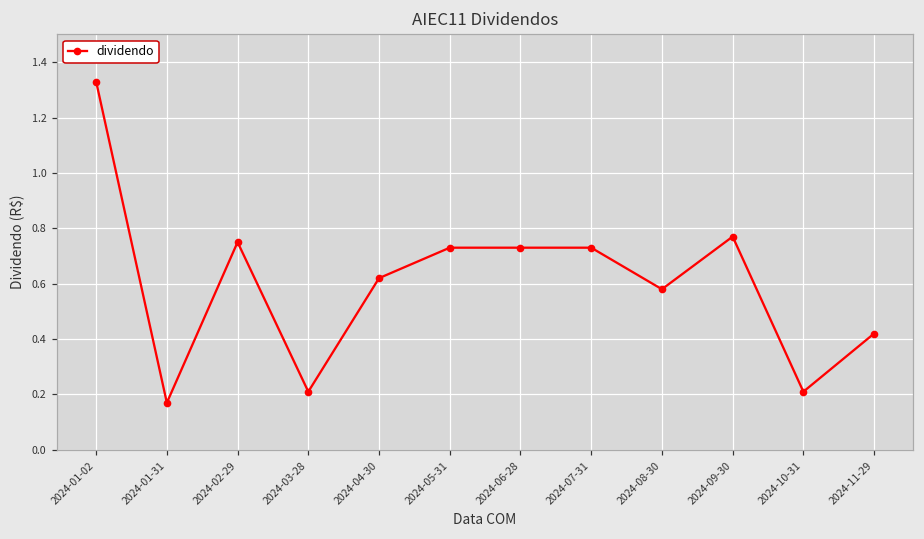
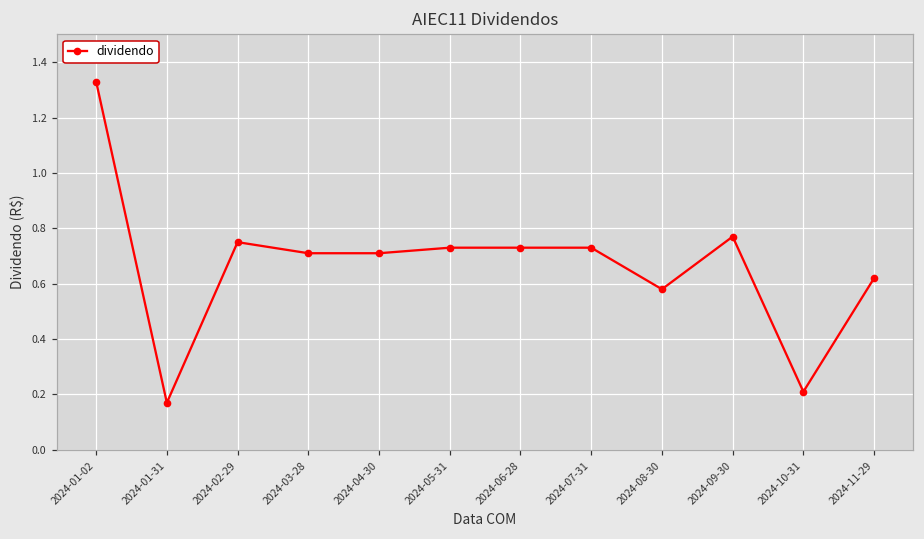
  {
    "2024-01-02": 1.33,
    "2024-01-31": 0.17,
    "2024-02-29": 0.75,
-   "2024-03-28": 0.21,
-   "2024-04-30": 0.62,
+   "2024-03-28": 0.71,
+   "2024-04-30": 0.71,
    "2024-05-31": 0.73,
    "2024-06-28": 0.73,
    "2024-07-31": 0.73,
    "2024-08-30": 0.58,
    "2024-09-30": 0.77,
    "2024-10-31": 0.21,
-   "2024-11-29": 0.42
+   "2024-11-29": 0.62
  }
